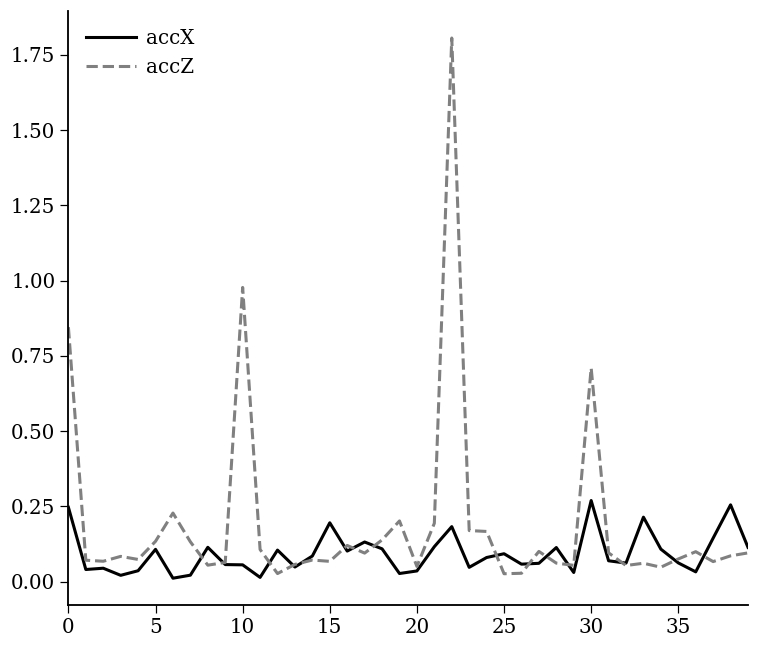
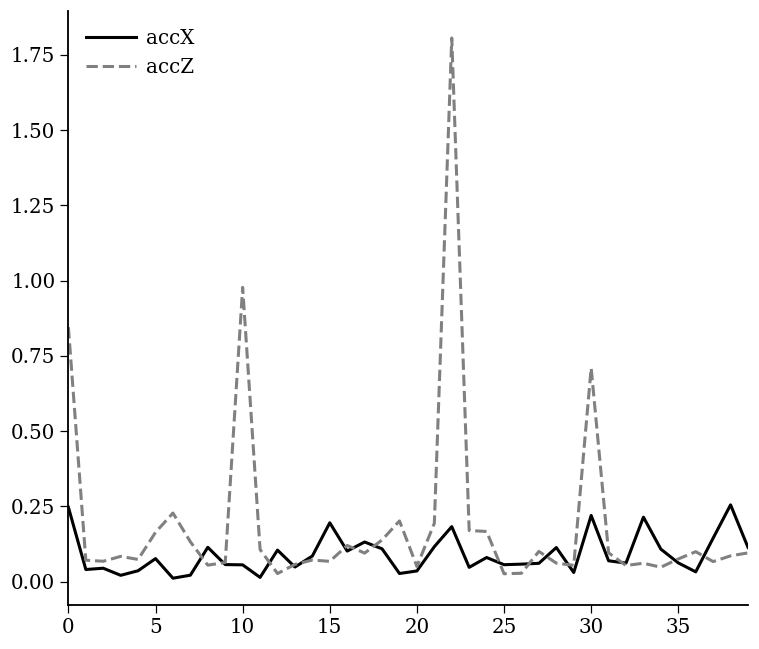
  {
    "accX": {
      "0": 0.25,
-     "5": 0.11,
+     "5": 0.08,
      "10": 0.06,
      "15": 0.20,
      "20": 0.04,
-     "25": 0.09,
-     "30": 0.27,
+     "25": 0.06,
+     "30": 0.22,
      "35": 0.06
    },
    "accZ": {
      "0": 0.85,
-     "5": 0.13,
+     "5": 0.16,
      "10": 0.98,
      "15": 0.07,
      "20": 0.05,
      "25": 0.03,
      "30": 0.71,
      "35": 0.08
    }
  }
